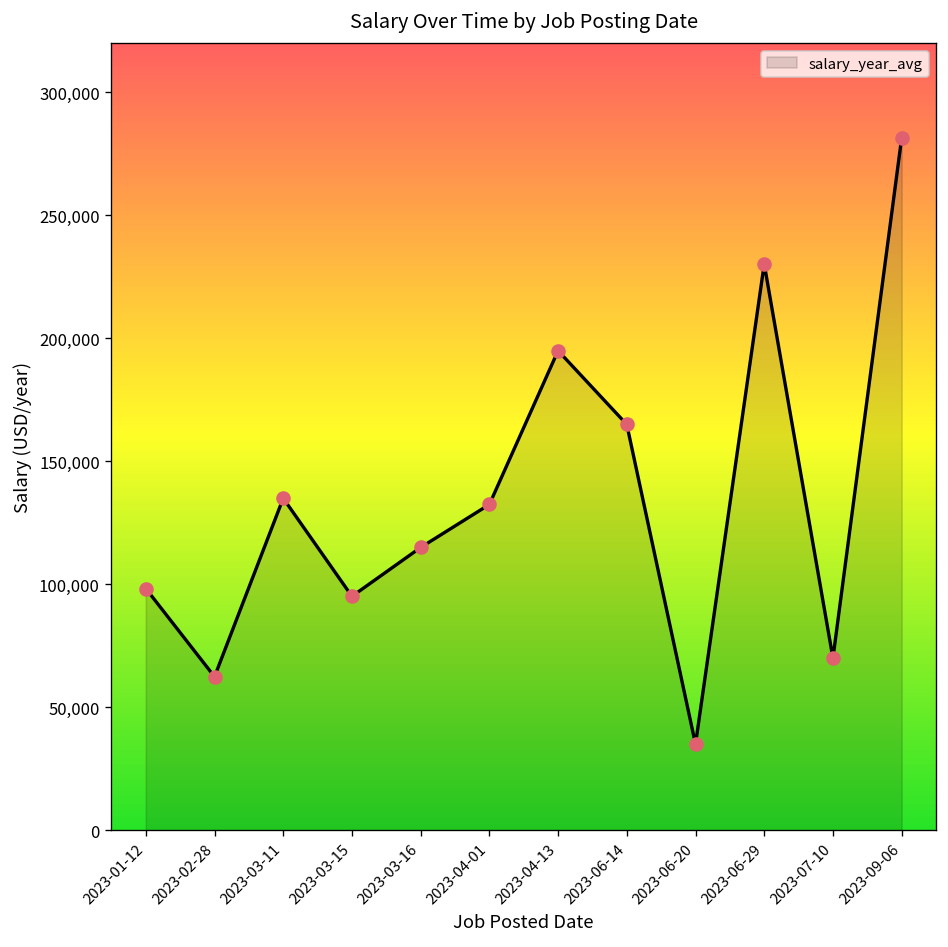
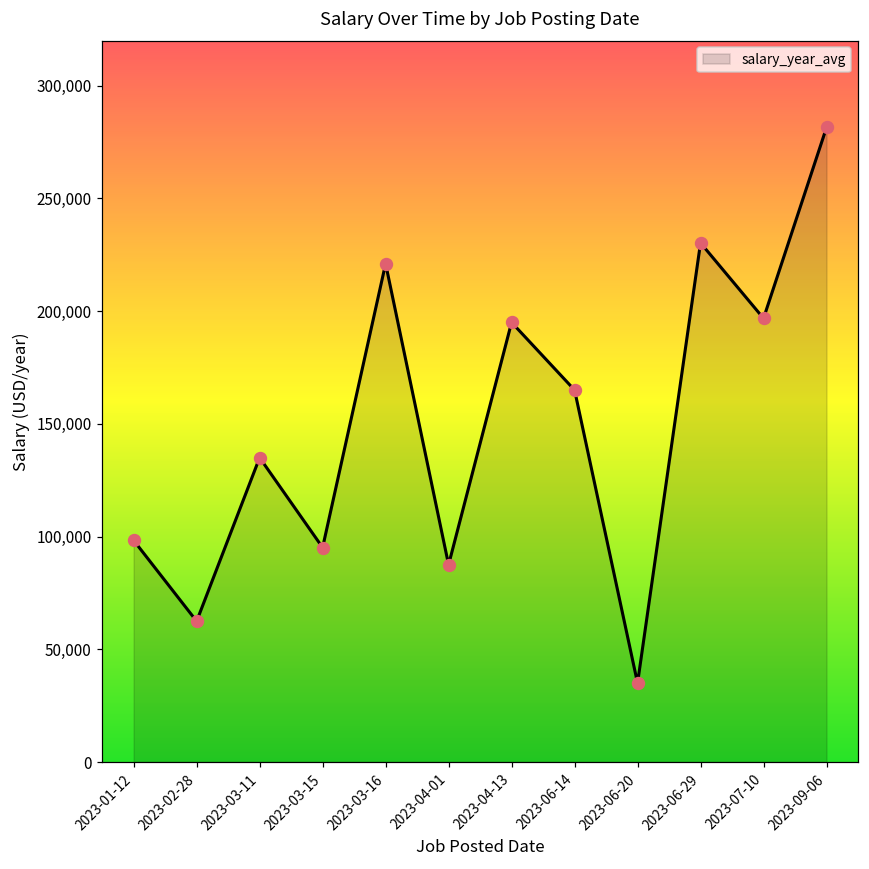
  {
    "2023-01-12": "98,000",
    "2023-02-28": "62,000",
    "2023-03-11": "135,000",
    "2023-03-15": "95,000",
-   "2023-03-16": "115,000",
-   "2023-04-01": "132,000",
+   "2023-03-16": "221,000",
+   "2023-04-01": "88,000",
    "2023-04-13": "195,000",
    "2023-06-14": "165,000",
    "2023-06-20": "35,000",
    "2023-06-29": "230,000",
-   "2023-07-10": "70,000",
+   "2023-07-10": "197,000",
    "2023-09-06": "281,000"
  }
